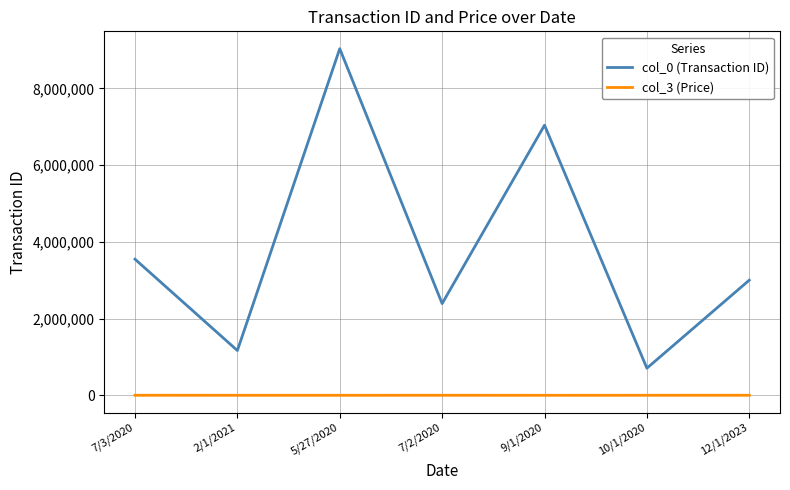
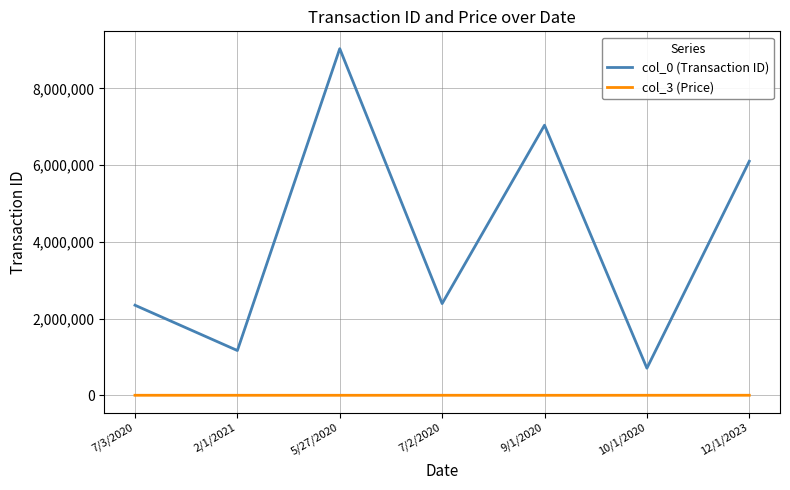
  {
    "col_0 (Transaction ID)": {
-     "7/3/2020": "3,500,000",
+     "7/3/2020": "2,300,000",
      "2/1/2021": "1,200,000",
      "5/27/2020": "9,000,000",
      "7/2/2020": "2,400,000",
      "9/1/2020": "7,000,000",
      "10/1/2020": "700,000",
-     "12/1/2023": "3,000,000"
+     "12/1/2023": "6,100,000"
    },
    "col_3 (Price)": {
      "7/3/2020": "0",
      "2/1/2021": "0",
      "5/27/2020": "0",
      "7/2/2020": "0",
      "9/1/2020": "0",
      "10/1/2020": "0",
      "12/1/2023": "0"
    }
  }
